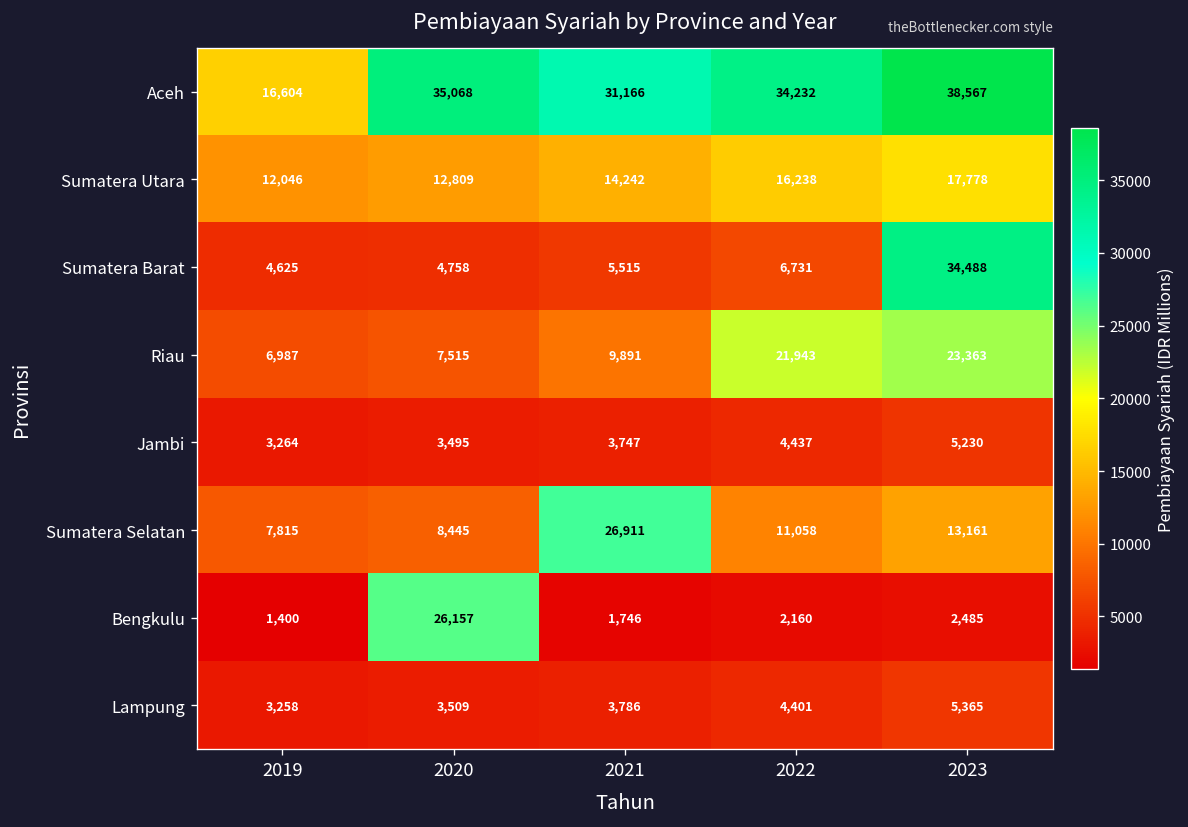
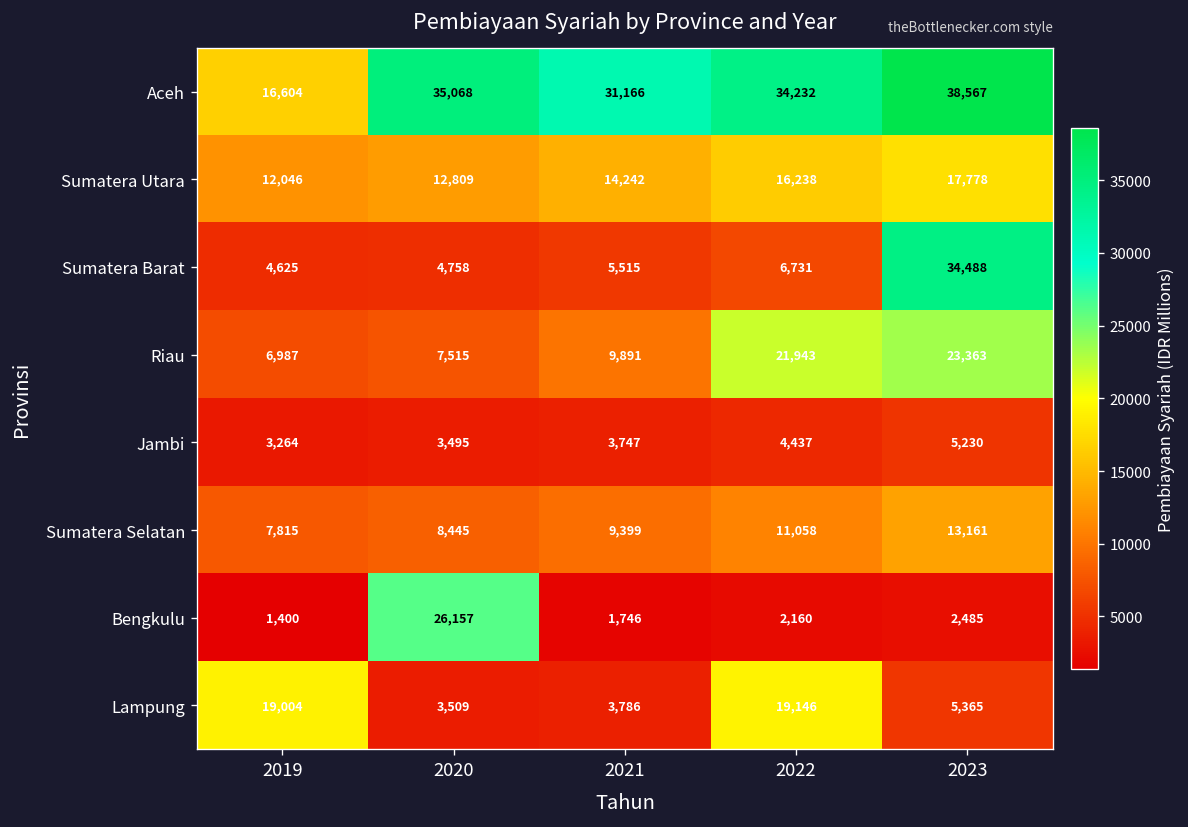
  {
    "Aceh": {
      "2019": "16,604",
      "2020": "35,068",
      "2021": "31,166",
      "2022": "34,232",
      "2023": "38,567"
    },
    "Sumatera Utara": {
      "2019": "12,046",
      "2020": "12,809",
      "2021": "14,242",
      "2022": "16,238",
      "2023": "17,778"
    },
    "Sumatera Barat": {
      "2019": "4,625",
      "2020": "4,758",
      "2021": "5,515",
      "2022": "6,731",
      "2023": "34,488"
    },
    "Riau": {
      "2019": "6,987",
      "2020": "7,515",
      "2021": "9,891",
      "2022": "21,943",
      "2023": "23,363"
    },
    "Jambi": {
      "2019": "3,264",
      "2020": "3,495",
      "2021": "3,747",
      "2022": "4,437",
      "2023": "5,230"
    },
    "Sumatera Selatan": {
      "2019": "7,815",
      "2020": "8,445",
-     "2021": "26,911",
+     "2021": "9,399",
      "2022": "11,058",
      "2023": "13,161"
    },
    "Bengkulu": {
      "2019": "1,400",
      "2020": "26,157",
      "2021": "1,746",
      "2022": "2,160",
      "2023": "2,485"
    },
    "Lampung": {
-     "2019": "3,258",
+     "2019": "19,004",
      "2020": "3,509",
      "2021": "3,786",
-     "2022": "4,401",
+     "2022": "19,146",
      "2023": "5,365"
    }
  }
